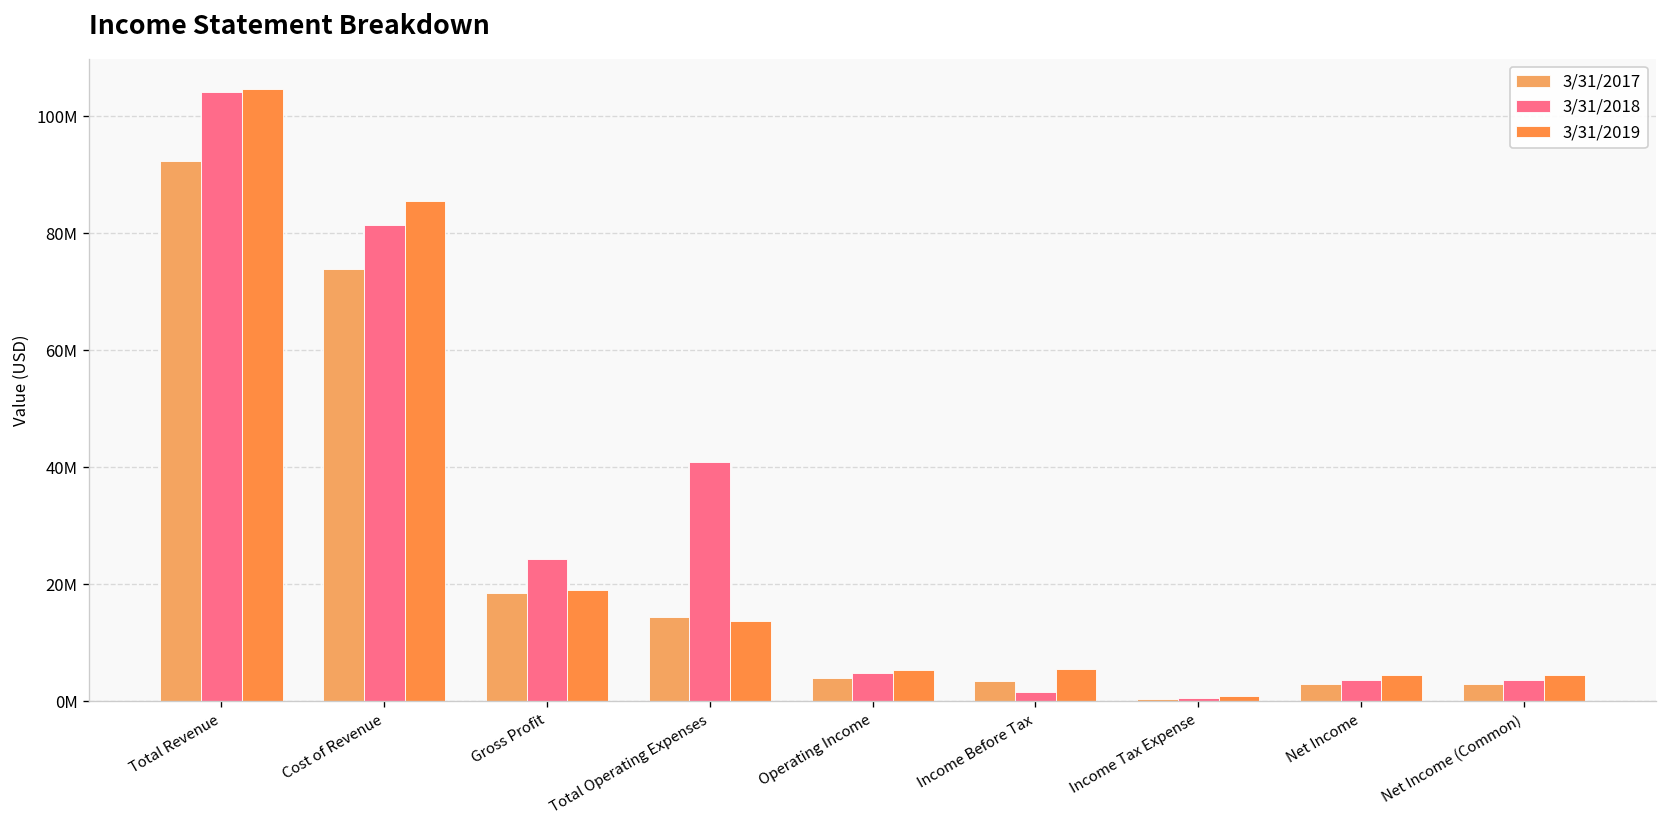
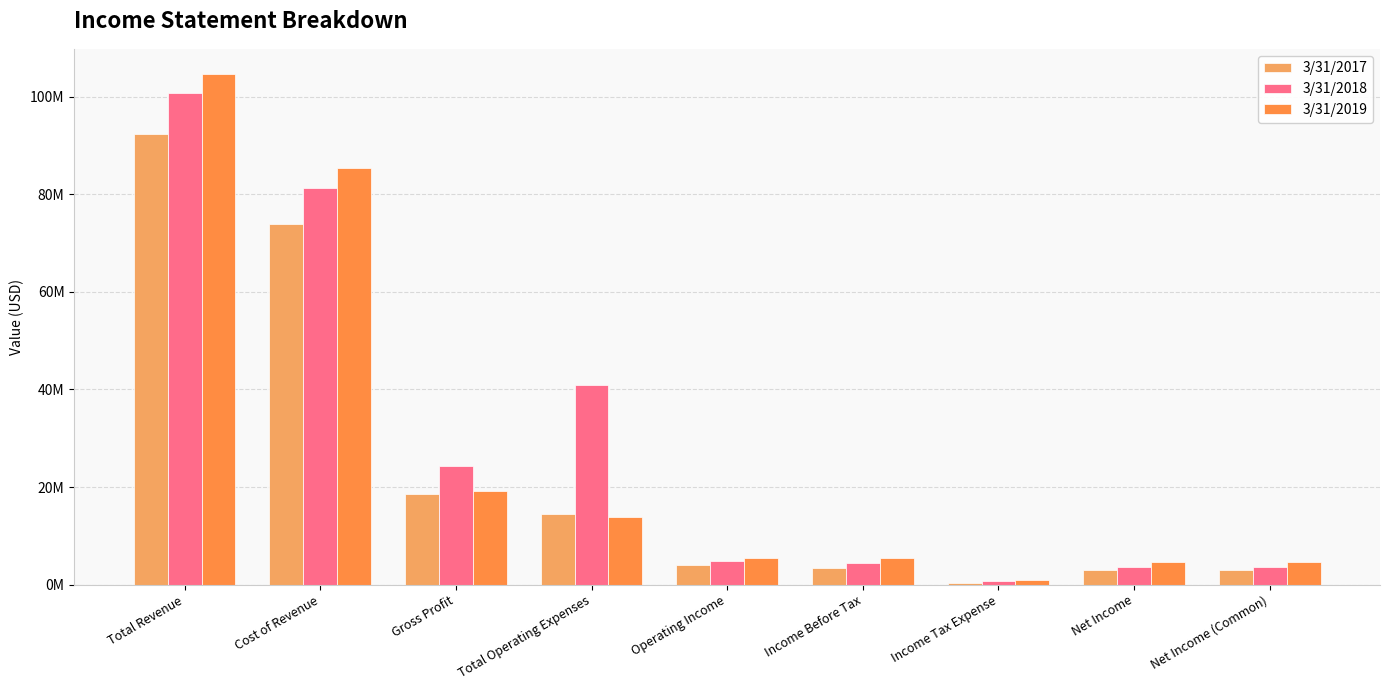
  {
    "3/31/2018": {
-     "Total Revenue": 104000000,
+     "Total Revenue": 101000000,
      "Cost of Revenue": 81000000,
      "Gross Profit": 24000000,
      "Total Operating Expenses": 41000000,
      "Operating Income": 5000000,
-     "Income Before Tax": 2000000,
+     "Income Before Tax": 4000000,
      "Income Tax Expense": 1000000,
      "Net Income": 4000000,
      "Net Income (Common)": 4000000
    }
  }
